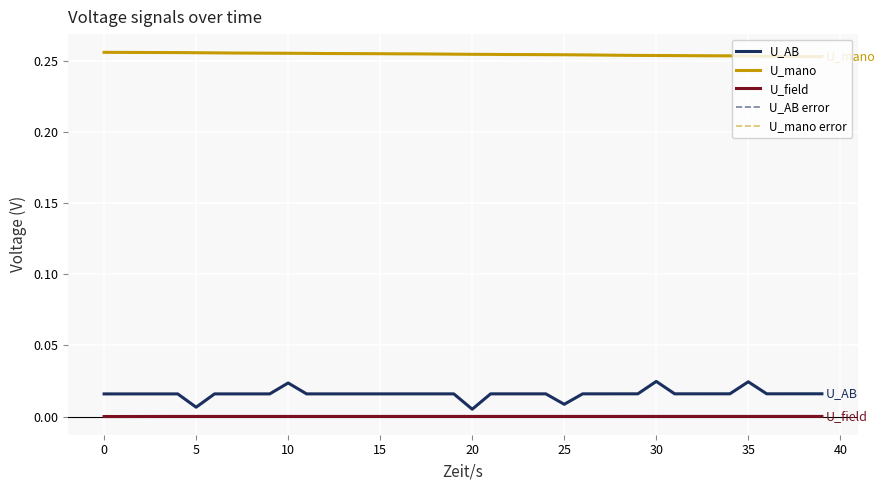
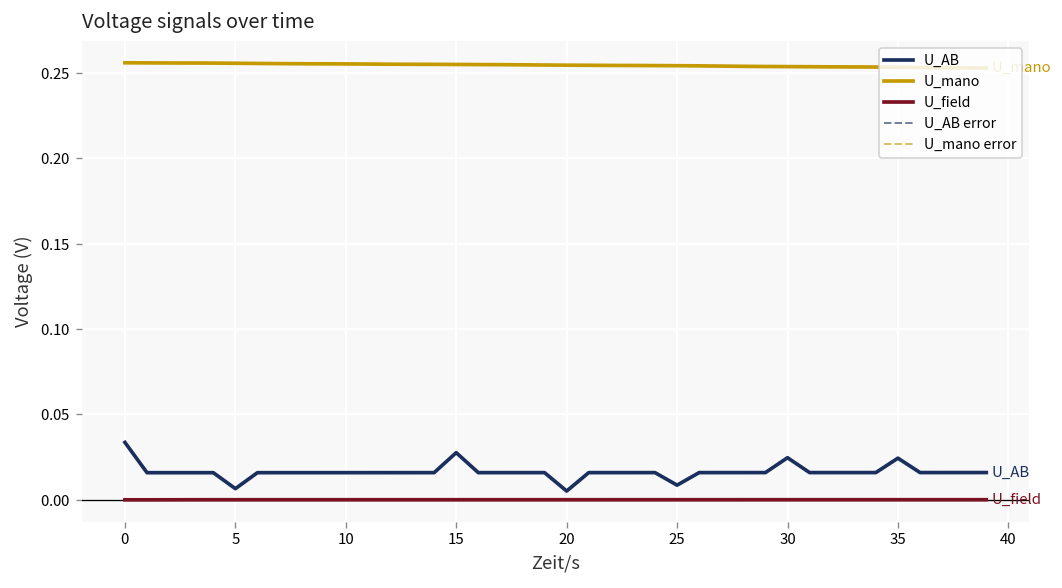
  {
    "U_AB": {
-     "0": 0.016,
+     "0": 0.034,
      "5": 0.007,
-     "10": 0.024,
-     "15": 0.016,
+     "10": 0.016,
+     "15": 0.028,
      "20": 0.005,
      "25": 0.009,
      "30": 0.025,
      "35": 0.024
    }
  }
